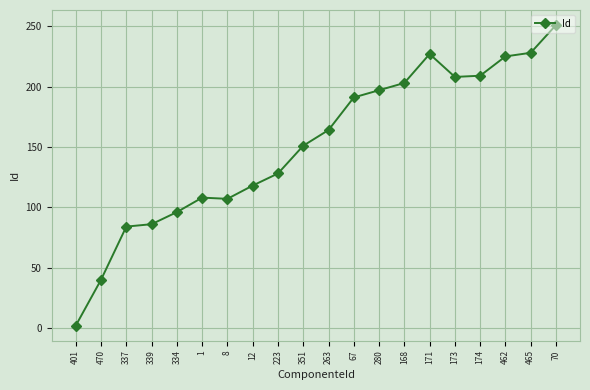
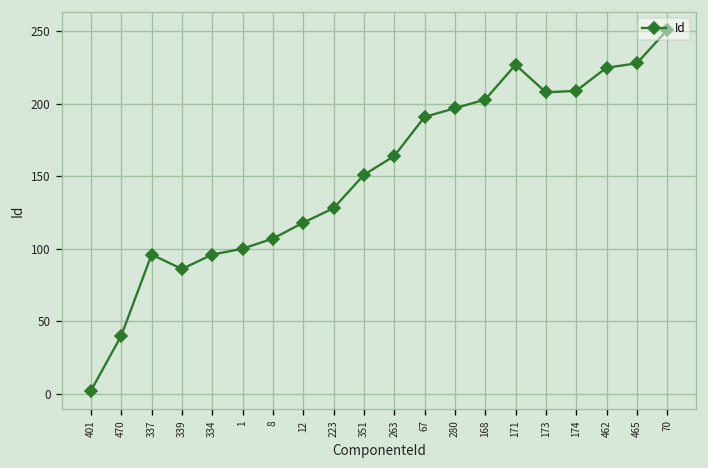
  {
    "401": 2,
    "470": 40,
-   "337": 84,
+   "337": 96,
    "339": 86,
    "334": 96,
-   "1": 108,
+   "1": 100,
    "8": 107,
    "12": 118,
    "223": 128,
    "351": 151,
    "263": 164,
    "67": 191,
    "280": 197,
    "168": 203,
    "171": 227,
    "173": 208,
    "174": 209,
    "462": 225,
    "465": 228
  }
